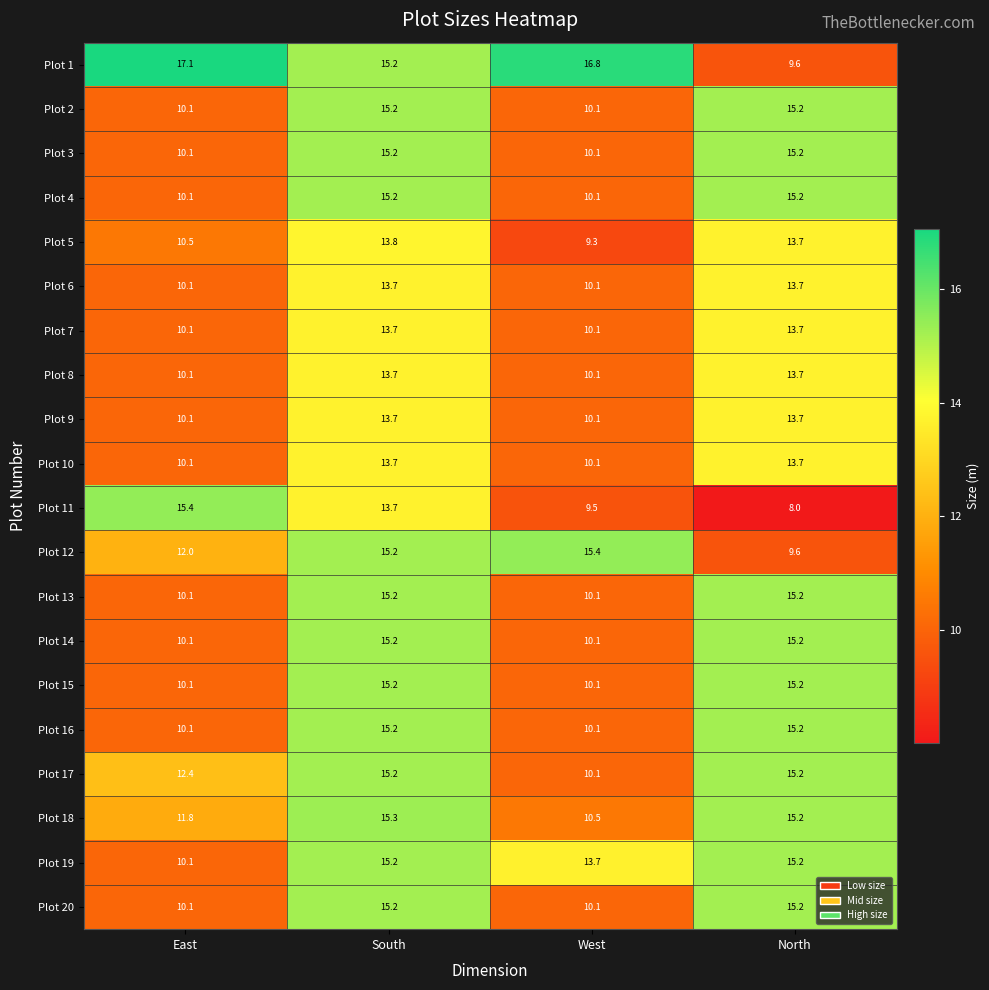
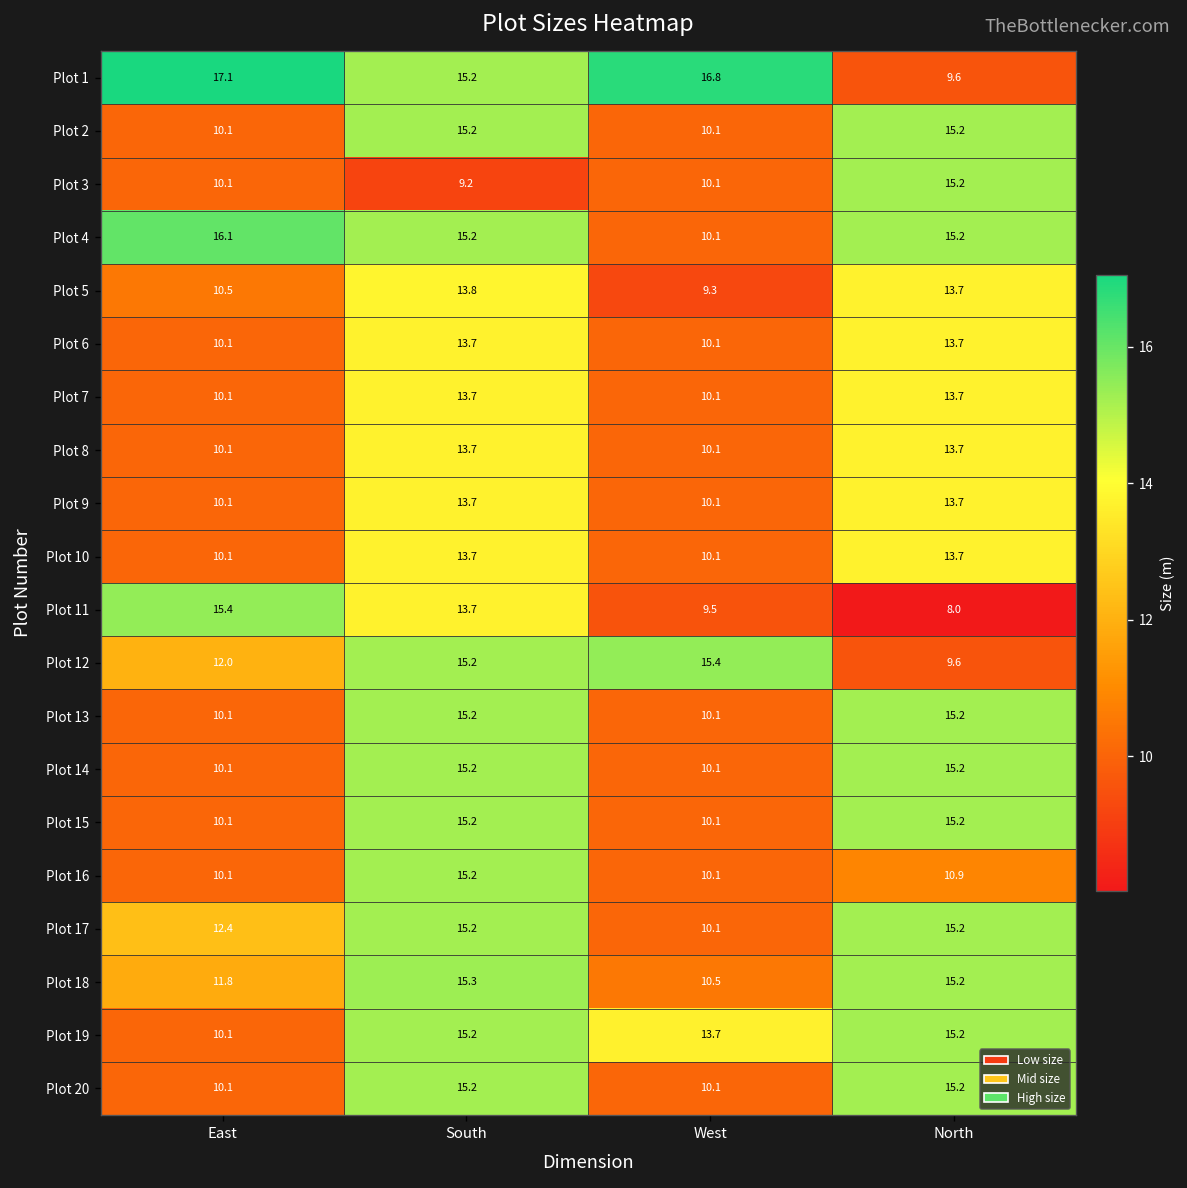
  {
    "Plot 1": {
      "East": 17.1,
      "South": 15.2,
      "West": 16.8,
      "North": 9.6
    },
    "Plot 2": {
      "East": 10.1,
      "South": 15.2,
      "West": 10.1,
      "North": 15.2
    },
    "Plot 3": {
      "East": 10.1,
-     "South": 15.2,
+     "South": 9.2,
      "West": 10.1,
      "North": 15.2
    },
    "Plot 4": {
-     "East": 10.1,
+     "East": 16.1,
      "South": 15.2,
      "West": 10.1,
      "North": 15.2
    },
    "Plot 5": {
      "East": 10.5,
      "South": 13.8,
      "West": 9.3,
      "North": 13.7
    },
    "Plot 6": {
      "East": 10.1,
      "South": 13.7,
      "West": 10.1,
      "North": 13.7
    },
    "Plot 7": {
      "East": 10.1,
      "South": 13.7,
      "West": 10.1,
      "North": 13.7
    },
    "Plot 8": {
      "East": 10.1,
      "South": 13.7,
      "West": 10.1,
      "North": 13.7
    },
    "Plot 9": {
      "East": 10.1,
      "South": 13.7,
      "West": 10.1,
      "North": 13.7
    },
    "Plot 10": {
      "East": 10.1,
      "South": 13.7,
      "West": 10.1,
      "North": 13.7
    },
    "Plot 11": {
      "East": 15.4,
      "South": 13.7,
      "West": 9.5,
      "North": 8.0
    },
    "Plot 12": {
      "East": 12.0,
      "South": 15.2,
      "West": 15.4,
      "North": 9.6
    },
    "Plot 13": {
      "East": 10.1,
      "South": 15.2,
      "West": 10.1,
      "North": 15.2
    },
    "Plot 14": {
      "East": 10.1,
      "South": 15.2,
      "West": 10.1,
      "North": 15.2
    },
    "Plot 15": {
      "East": 10.1,
      "South": 15.2,
      "West": 10.1,
      "North": 15.2
    },
    "Plot 16": {
      "East": 10.1,
      "South": 15.2,
      "West": 10.1,
-     "North": 15.2
+     "North": 10.9
    },
    "Plot 17": {
      "East": 12.4,
      "South": 15.2,
      "West": 10.1,
      "North": 15.2
    },
    "Plot 18": {
      "East": 11.8,
      "South": 15.3,
      "West": 10.5,
      "North": 15.2
    },
    "Plot 19": {
      "East": 10.1,
      "South": 15.2,
      "West": 13.7,
      "North": 15.2
    },
    "Plot 20": {
      "East": 10.1,
      "South": 15.2,
      "West": 10.1,
      "North": 15.2
    }
  }
